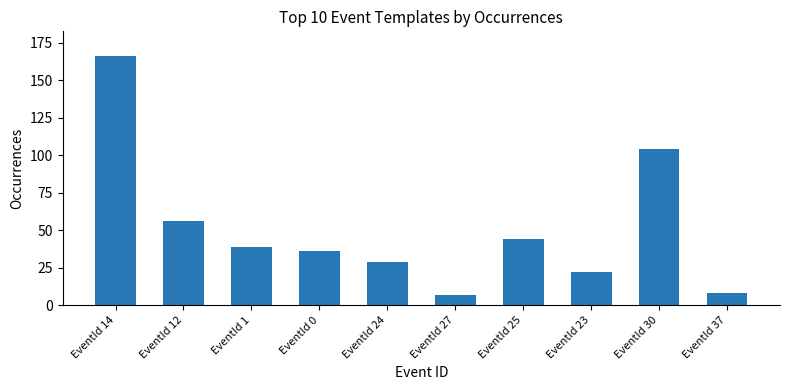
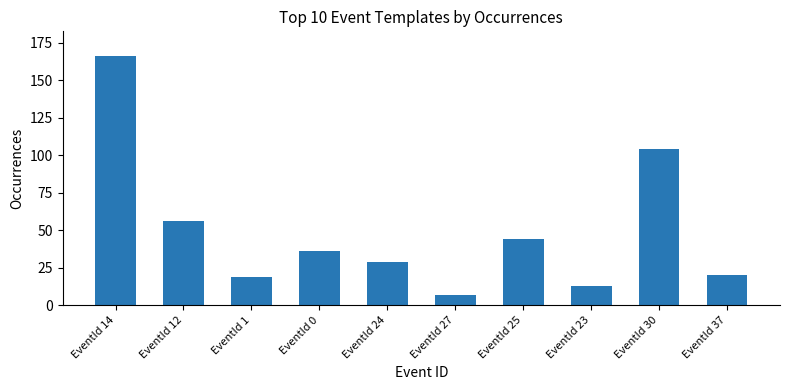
  {
    "EventId 14": 166,
    "EventId 12": 56,
-   "EventId 1": 39,
+   "EventId 1": 19,
    "EventId 0": 36,
    "EventId 24": 29,
    "EventId 27": 7,
    "EventId 25": 44,
-   "EventId 23": 22,
+   "EventId 23": 13,
    "EventId 30": 104,
-   "EventId 37": 8
+   "EventId 37": 20
  }
